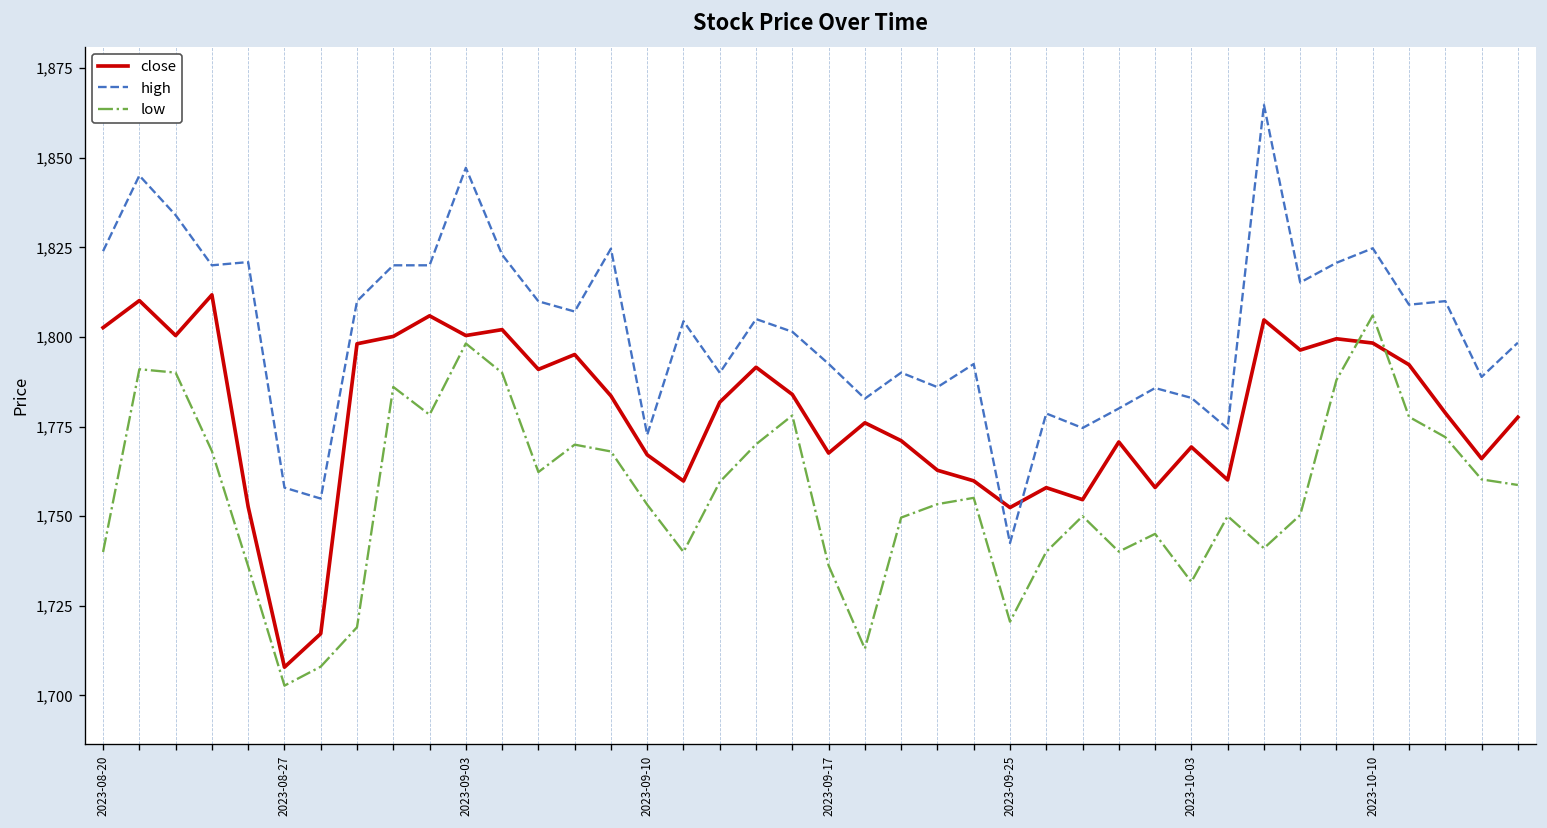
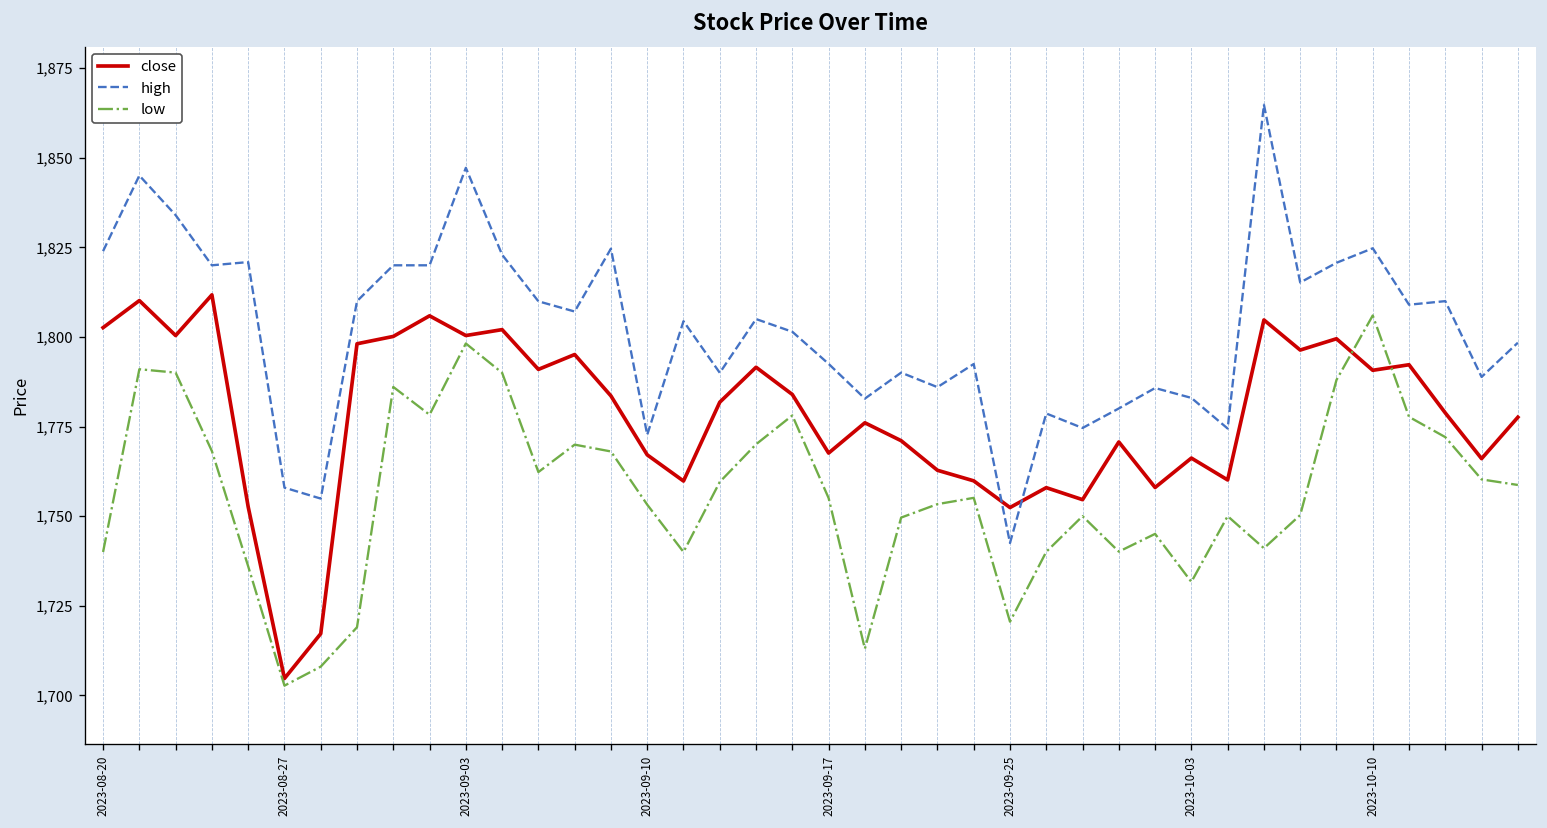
  {
    "close": {
      "2023-08-20": "1,803",
-     "2023-08-27": "1,708",
+     "2023-08-27": "1,705",
      "2023-09-03": "1,800",
      "2023-09-10": "1,767",
      "2023-09-17": "1,768",
      "2023-09-25": "1,752",
-     "2023-10-03": "1,769",
-     "2023-10-10": "1,798"
+     "2023-10-03": "1,766",
+     "2023-10-10": "1,791"
    },
    "high": {
      "2023-08-20": "1,824",
      "2023-08-27": "1,758",
      "2023-09-03": "1,847",
      "2023-09-10": "1,773",
      "2023-09-17": "1,793",
      "2023-09-25": "1,743",
      "2023-10-03": "1,783",
      "2023-10-10": "1,825"
    },
    "low": {
      "2023-08-20": "1,740",
      "2023-08-27": "1,703",
      "2023-09-03": "1,798",
      "2023-09-10": "1,753",
-     "2023-09-17": "1,736",
+     "2023-09-17": "1,755",
      "2023-09-25": "1,721",
      "2023-10-03": "1,732",
      "2023-10-10": "1,806"
    }
  }
